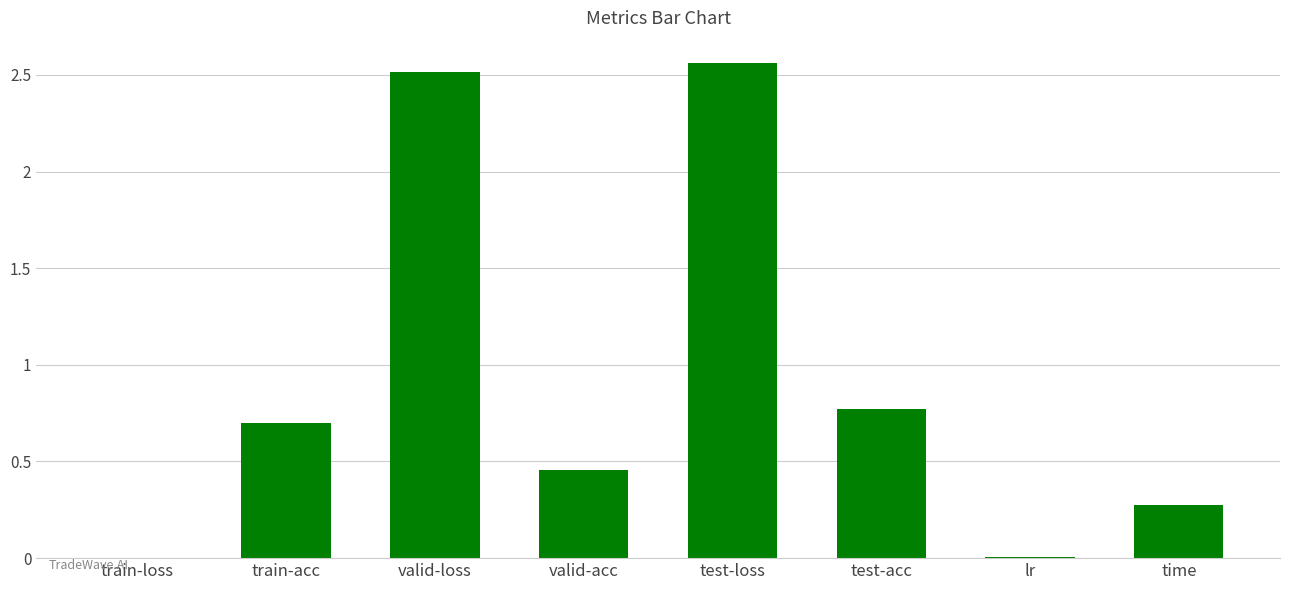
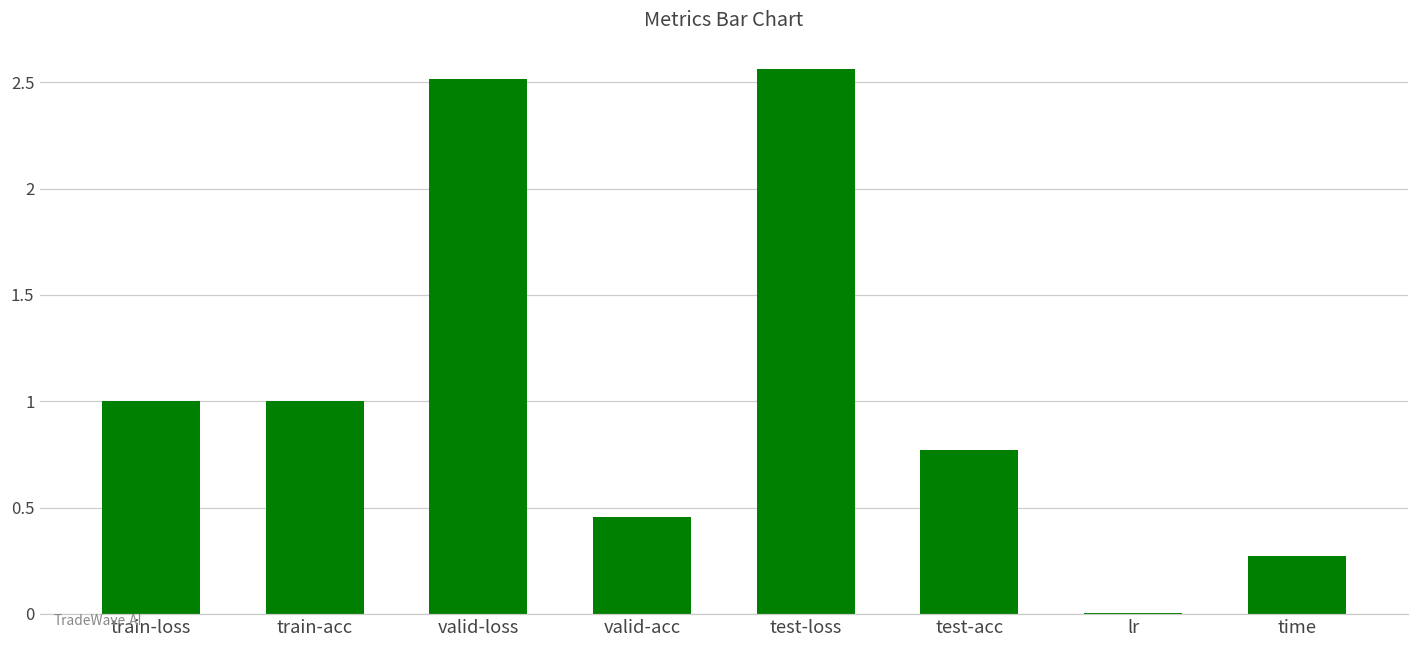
  {
-   "train-loss": 0,
-   "train-acc": 0.7,
+   "train-loss": 1,
+   "train-acc": 1.0,
    "valid-loss": 2.52,
    "valid-acc": 0.46,
    "test-loss": 2.56,
    "test-acc": 0.77,
    "time": 0.27
  }
